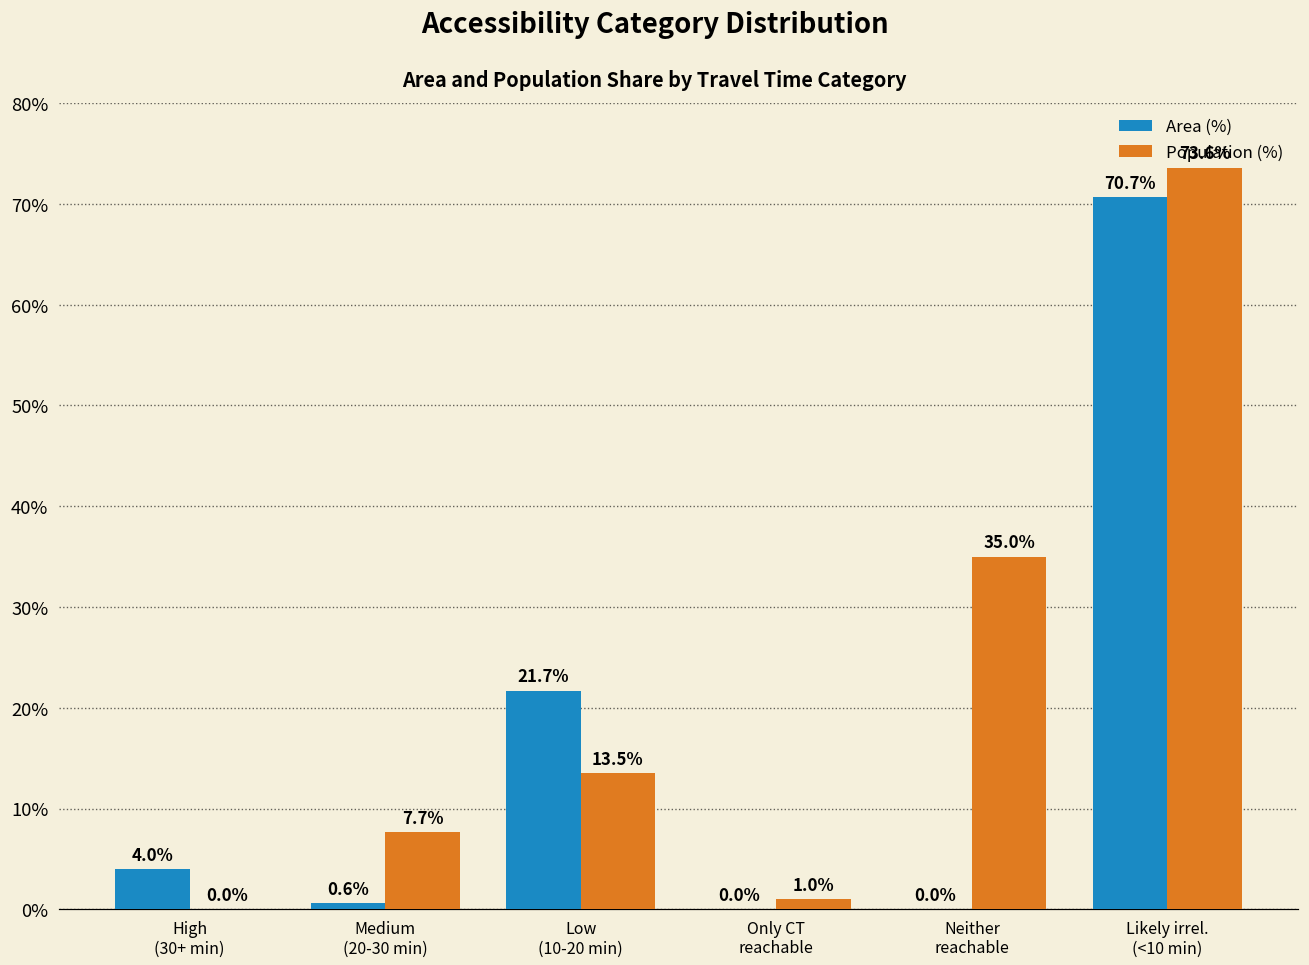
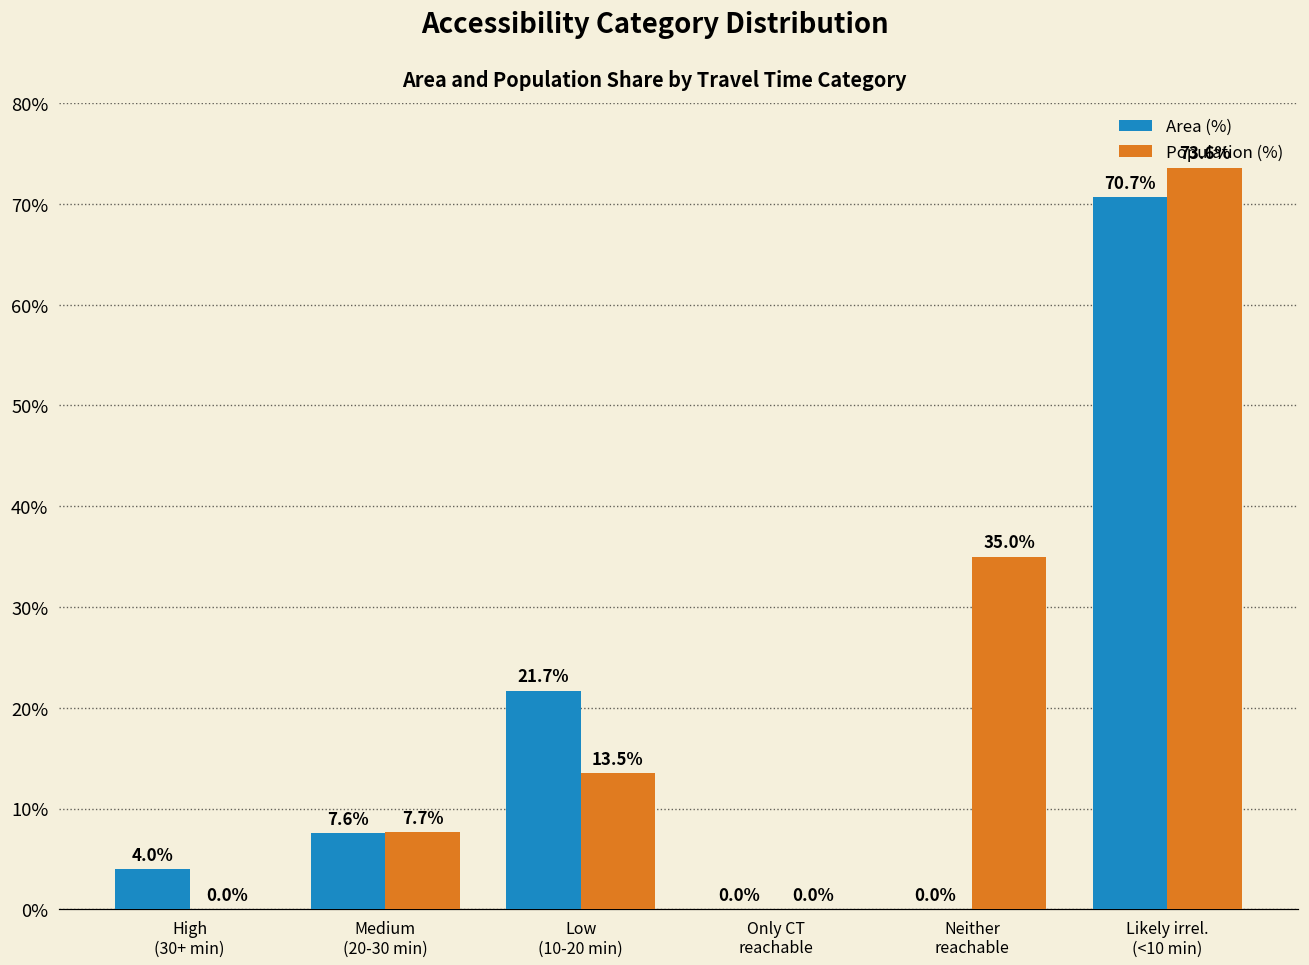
  {
    "Area (%)": {
      "High (30+ min)": "4.0%",
-     "Medium (20-30 min)": "0.6%",
+     "Medium (20-30 min)": "7.6%",
      "Low (10-20 min)": "21.7%",
      "Only CT reachable": "0.0%",
      "Neither reachable": "0.0%",
      "Likely irrel. (<10 min)": "70.7%"
    },
    "Population (%)": {
      "High (30+ min)": "0.0%",
      "Medium (20-30 min)": "7.7%",
      "Low (10-20 min)": "13.5%",
-     "Only CT reachable": "1.0%",
+     "Only CT reachable": "0.0%",
      "Neither reachable": "35.0%",
      "Likely irrel. (<10 min)": "73.6%"
    }
  }
